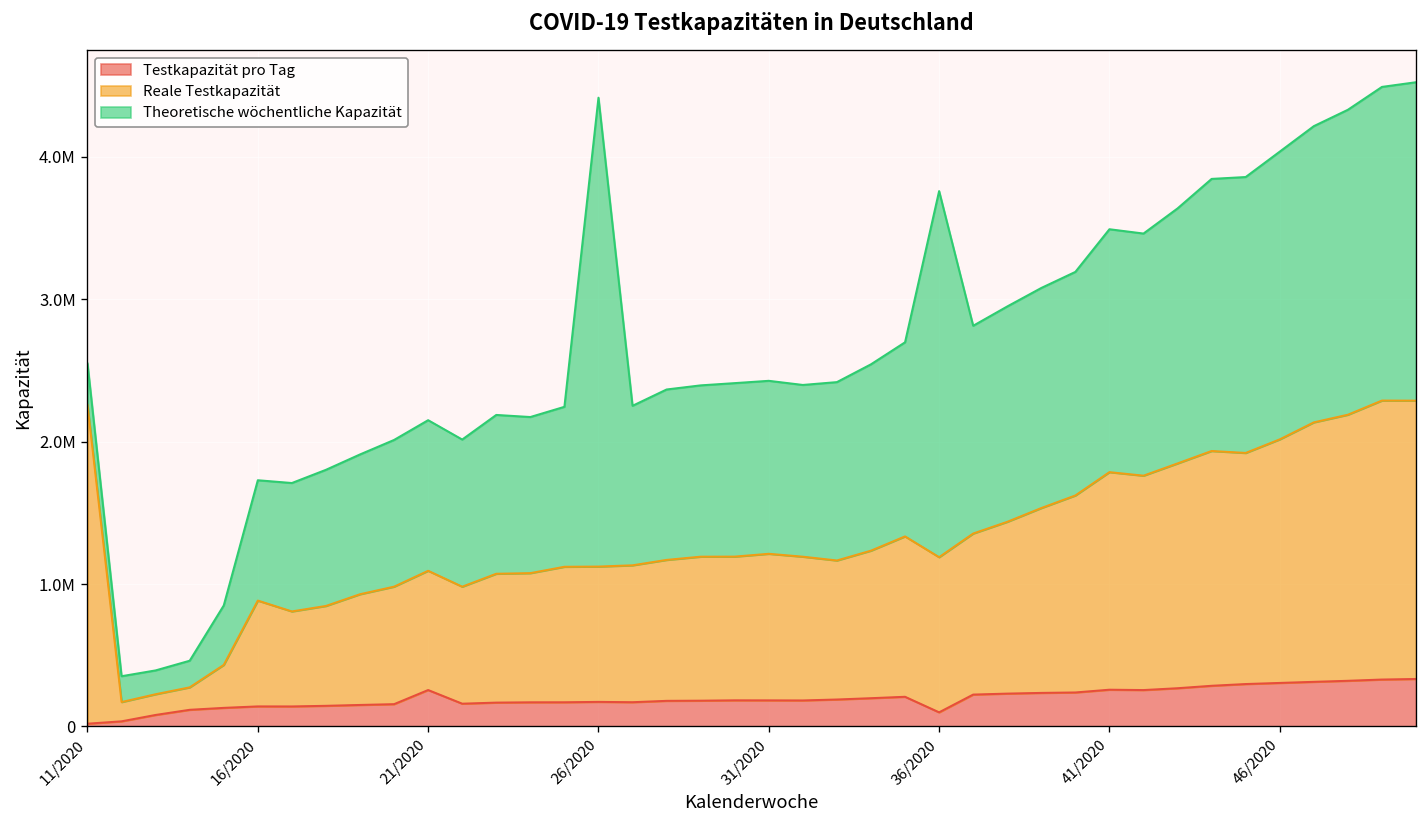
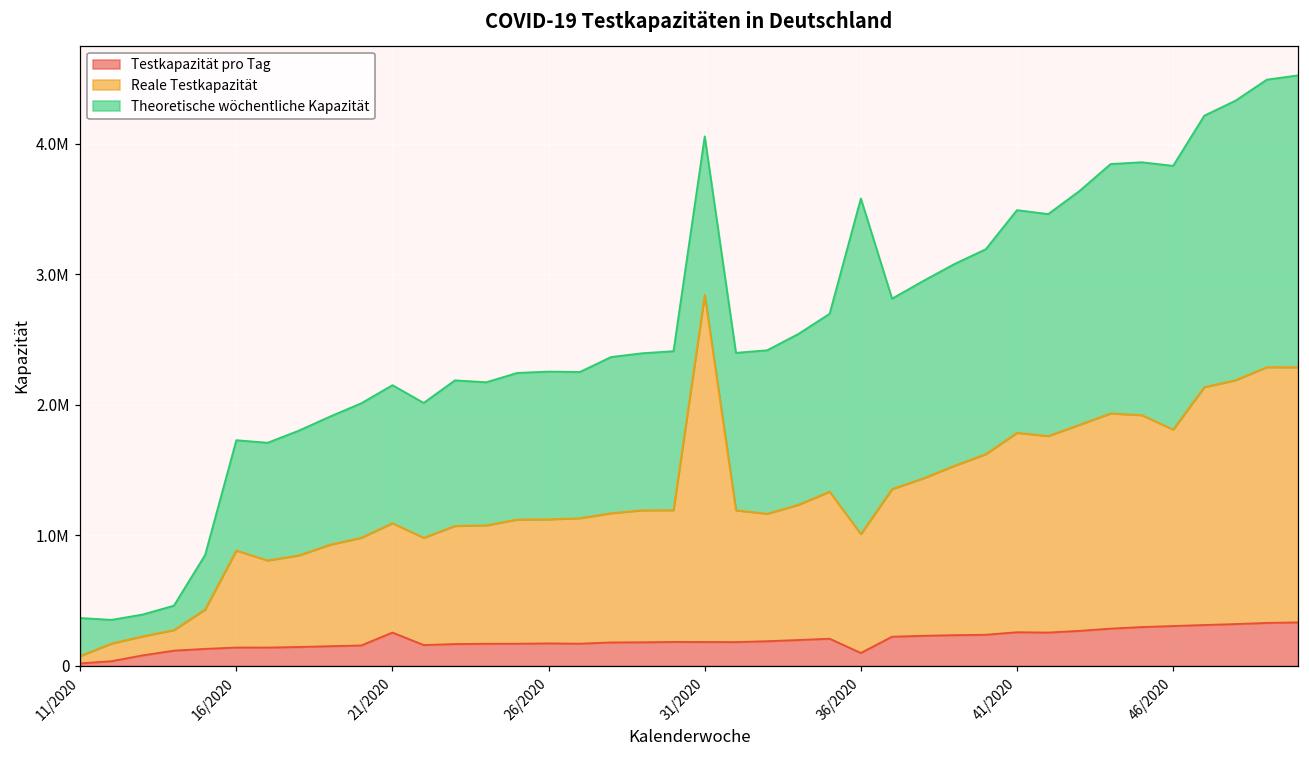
  {
    "Testkapazität pro Tag": {
      "11/2020": 20000,
      "16/2020": 140000,
      "21/2020": 260000,
      "26/2020": 170000,
      "31/2020": 180000,
      "36/2020": 100000,
      "41/2020": 260000,
      "46/2020": 310000
    },
    "Reale Testkapazität": {
-     "11/2020": 2240000,
+     "11/2020": 60000,
      "16/2020": 740000,
      "21/2020": 840000,
      "26/2020": 950000,
-     "31/2020": 1030000,
-     "36/2020": 1090000,
+     "31/2020": 2660000,
+     "36/2020": 910000,
      "41/2020": 1530000,
-     "46/2020": 1710000
+     "46/2020": 1500000
    },
    "Theoretische wöchentliche Kapazität": {
      "11/2020": 290000,
      "16/2020": 850000,
      "21/2020": 1060000,
-     "26/2020": 3290000,
+     "26/2020": 1130000,
      "31/2020": 1210000,
      "36/2020": 2570000,
      "41/2020": 1710000,
      "46/2020": 2020000
    }
  }
